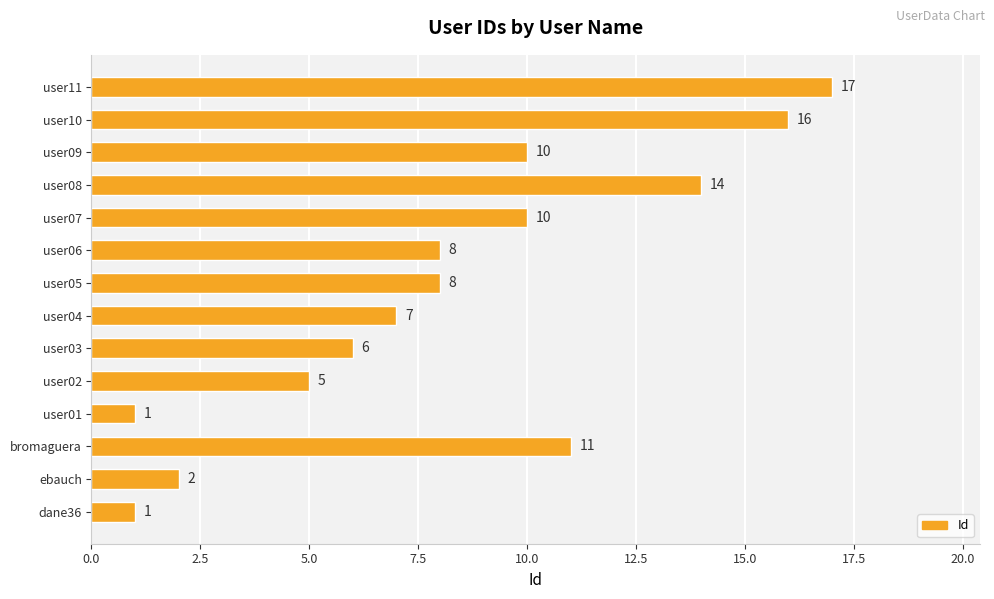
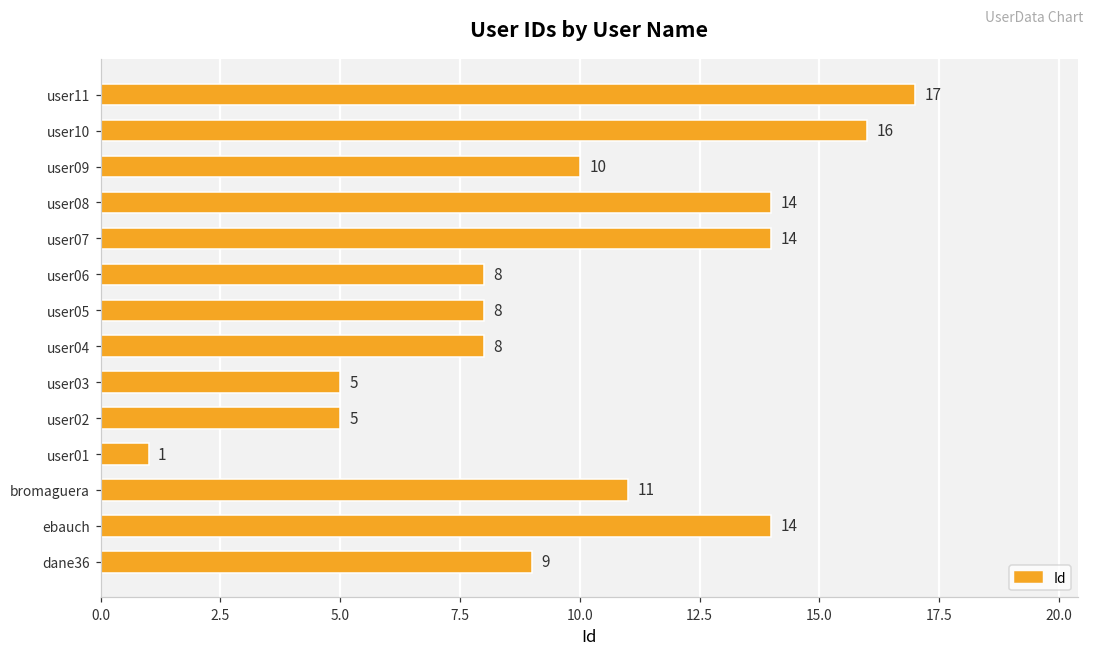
  {
    "user11": 17,
    "user10": 16,
    "user09": 10,
    "user08": 14,
-   "user07": 10,
+   "user07": 14,
    "user06": 8,
    "user05": 8,
-   "user04": 7,
-   "user03": 6,
+   "user04": 8,
+   "user03": 5,
    "user02": 5,
    "user01": 1,
    "bromaguera": 11,
-   "ebauch": 2,
-   "dane36": 1
+   "ebauch": 14,
+   "dane36": 9
  }
